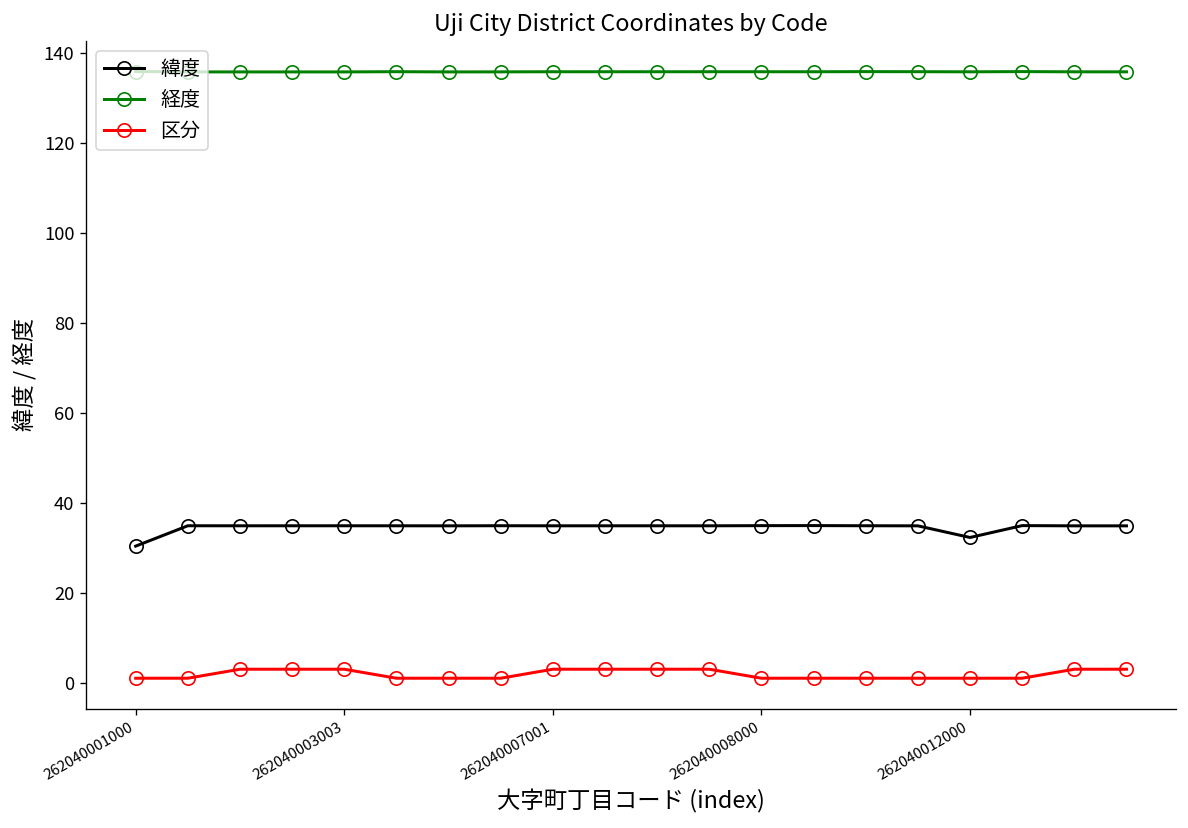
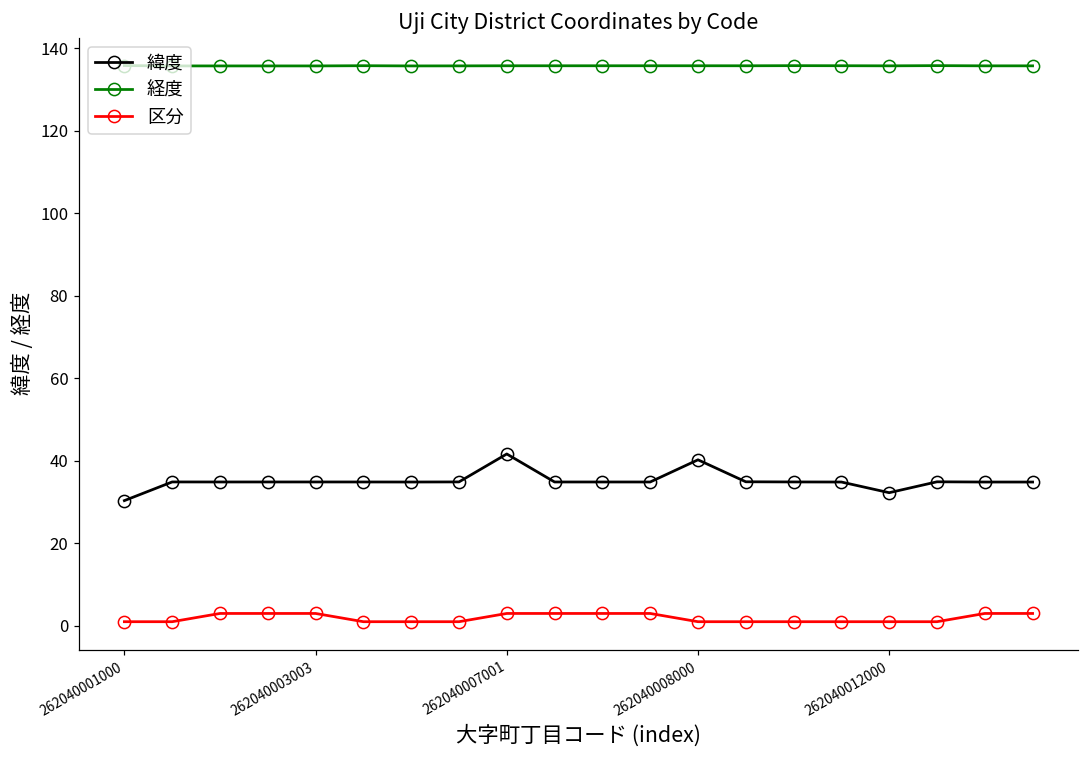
  {
    "緯度": {
      "262040001000": 30,
      "262040003003": 35,
-     "262040007001": 35,
-     "262040008000": 35,
+     "262040007001": 42,
+     "262040008000": 40,
      "262040012000": 32
    },
    "経度": {
      "262040003003": 136,
      "262040007001": 136,
      "262040008000": 136,
      "262040012000": 136
    },
    "区分": {
      "262040001000": 1,
      "262040003003": 3,
      "262040007001": 3,
      "262040008000": 1,
      "262040012000": 1
    }
  }
